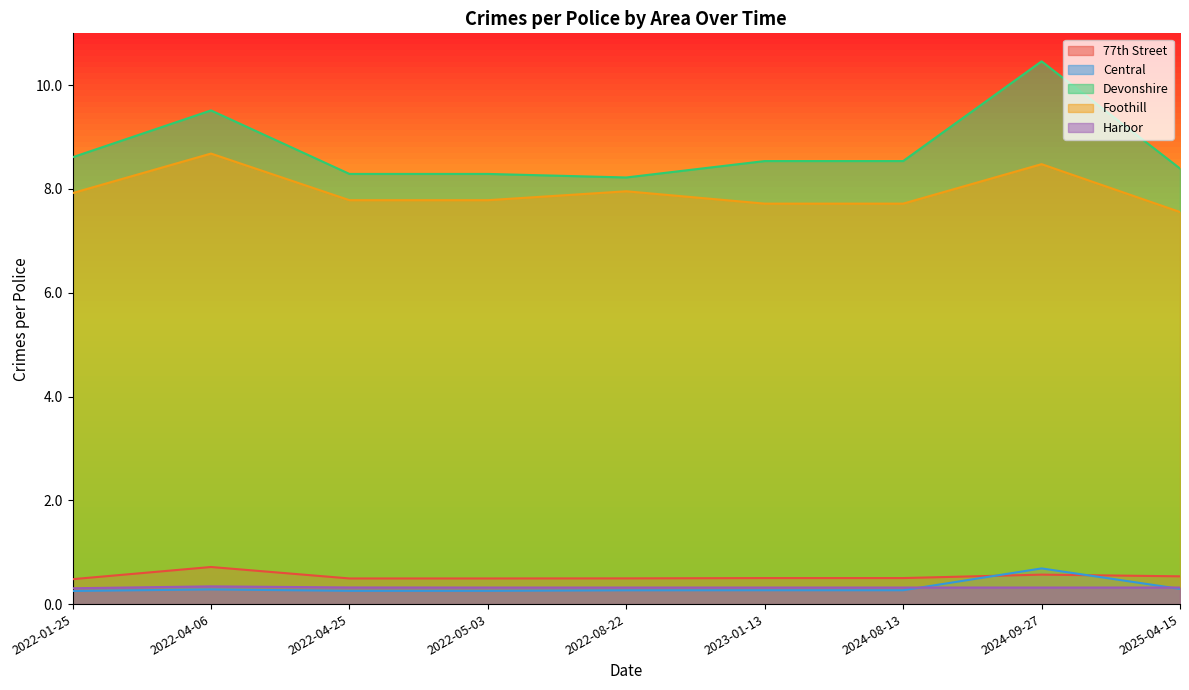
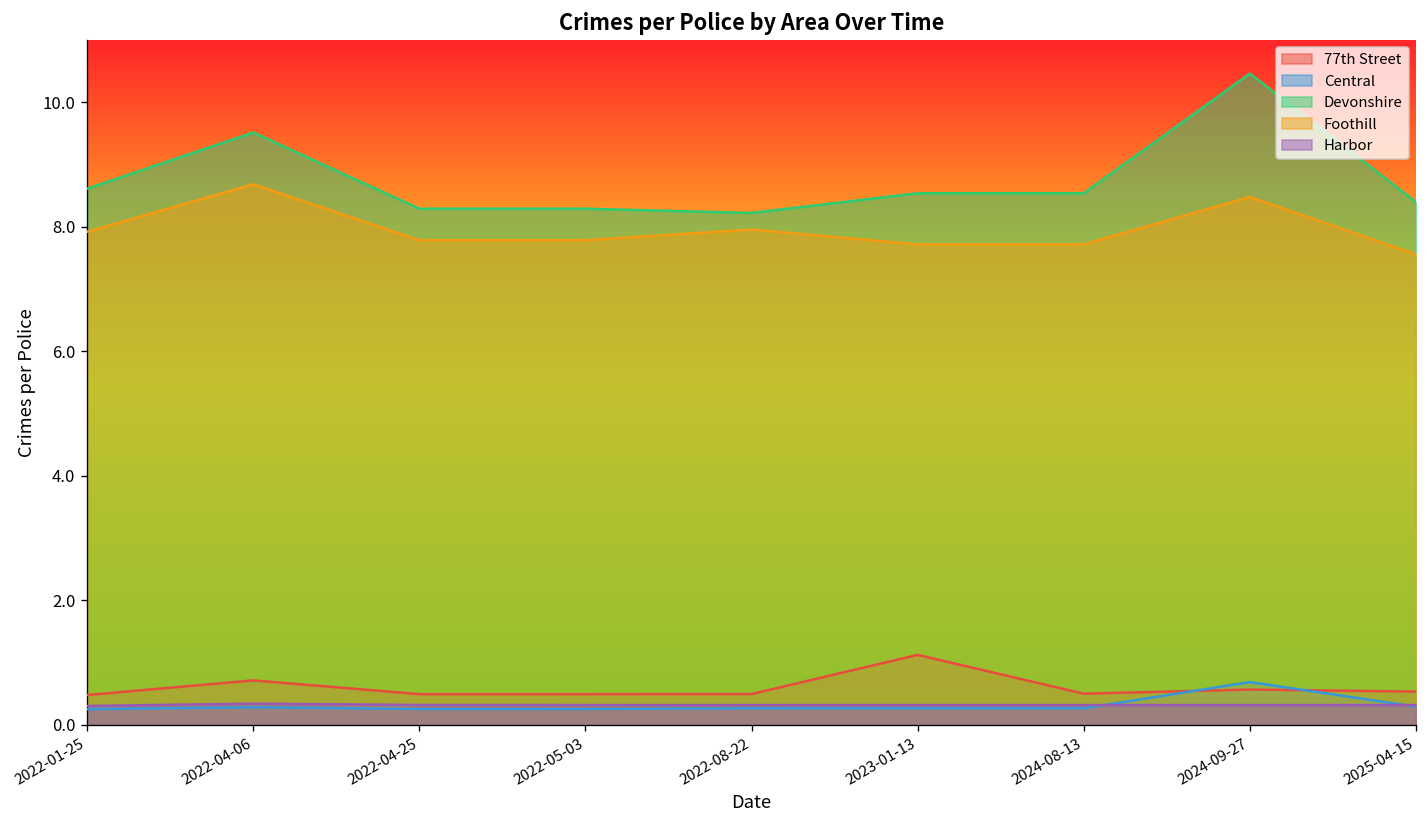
  {
    "77th Street": {
      "2022-01-25": 0.5,
      "2022-04-06": 0.7,
      "2022-04-25": 0.5,
      "2022-05-03": 0.5,
      "2022-08-22": 0.5,
-     "2023-01-13": 0.5,
+     "2023-01-13": 1.1,
      "2024-08-13": 0.5,
      "2024-09-27": 0.6,
      "2025-04-15": 0.5
    },
    "Central": {
      "2022-01-25": 0.3,
      "2022-04-06": 0.3,
      "2022-04-25": 0.3,
      "2022-05-03": 0.3,
      "2022-08-22": 0.3,
      "2023-01-13": 0.3,
      "2024-08-13": 0.3,
      "2024-09-27": 0.7
    },
    "Devonshire": {
      "2022-01-25": 8.6,
      "2022-04-06": 9.5,
      "2022-04-25": 8.3,
      "2022-05-03": 8.3,
      "2022-08-22": 8.2,
      "2023-01-13": 8.5,
      "2024-08-13": 8.5,
      "2024-09-27": 10.5,
      "2025-04-15": 8.4
    },
    "Foothill": {
      "2022-01-25": 7.9,
      "2022-04-06": 8.7,
      "2022-04-25": 7.8,
      "2022-05-03": 7.8,
      "2022-08-22": 8.0,
      "2023-01-13": 7.7,
      "2024-08-13": 7.7,
      "2024-09-27": 8.5,
      "2025-04-15": 7.6
    },
    "Harbor": {
      "2022-01-25": 0.3,
      "2022-04-06": 0.3,
      "2022-04-25": 0.3,
      "2022-05-03": 0.3,
      "2022-08-22": 0.3,
      "2023-01-13": 0.3,
      "2024-08-13": 0.3,
      "2024-09-27": 0.3
    }
  }
